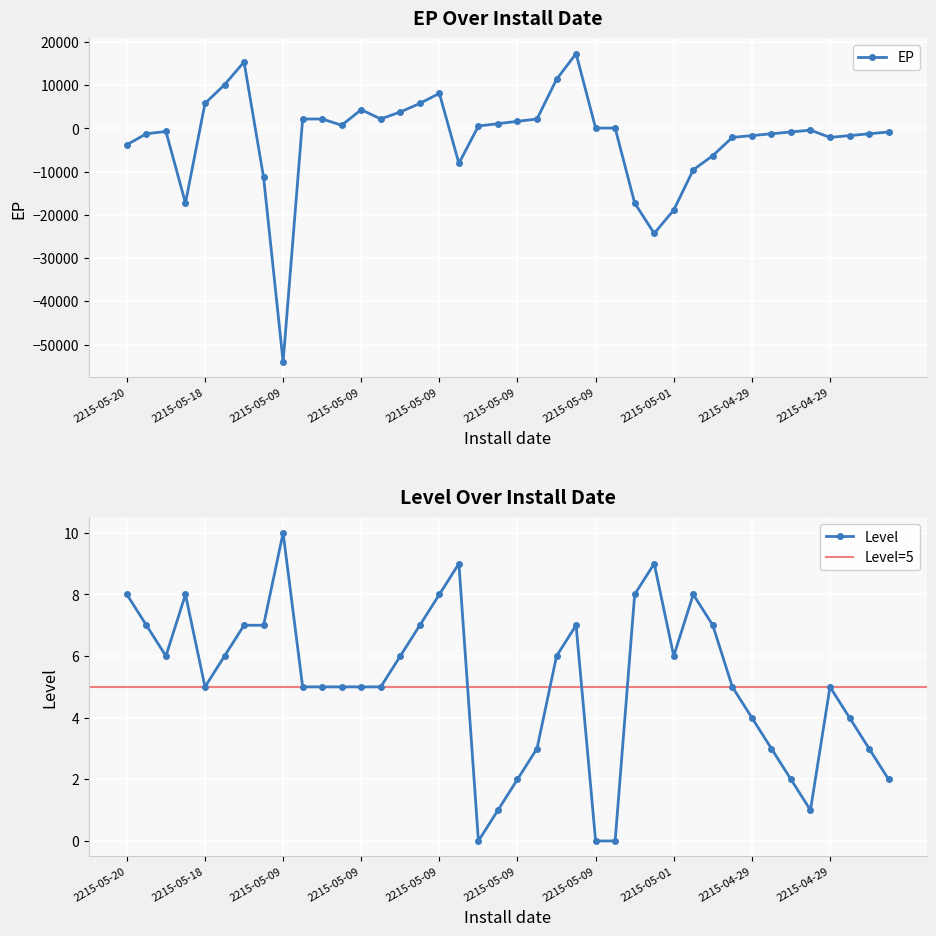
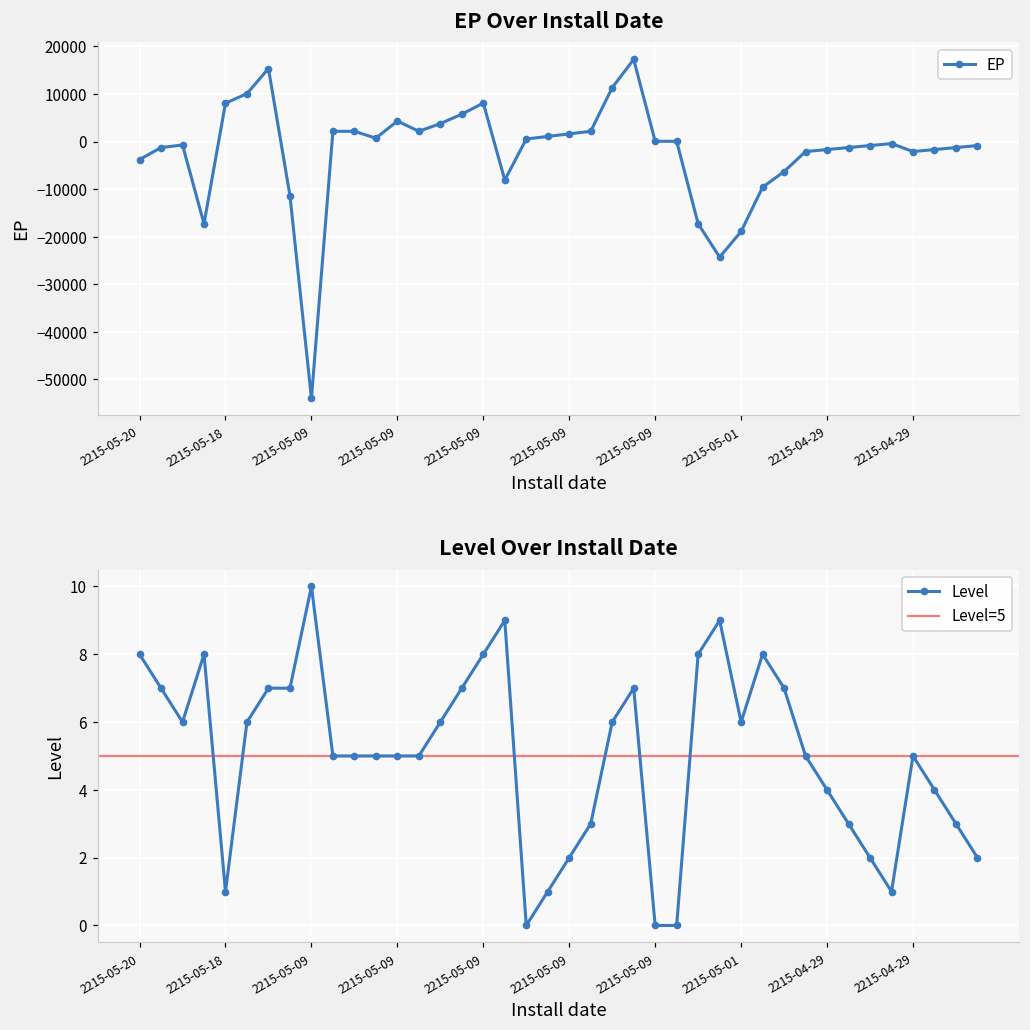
  {
    "EP Over Install Date": {
      "2215-05-20": -4000,
-     "2215-05-18": 6000,
+     "2215-05-18": 8000,
      "2215-05-01": -19000
    },
    "Level Over Install Date": {
      "2215-05-20": 8,
-     "2215-05-18": 5,
+     "2215-05-18": 1,
      "2215-05-01": 6
    }
  }
